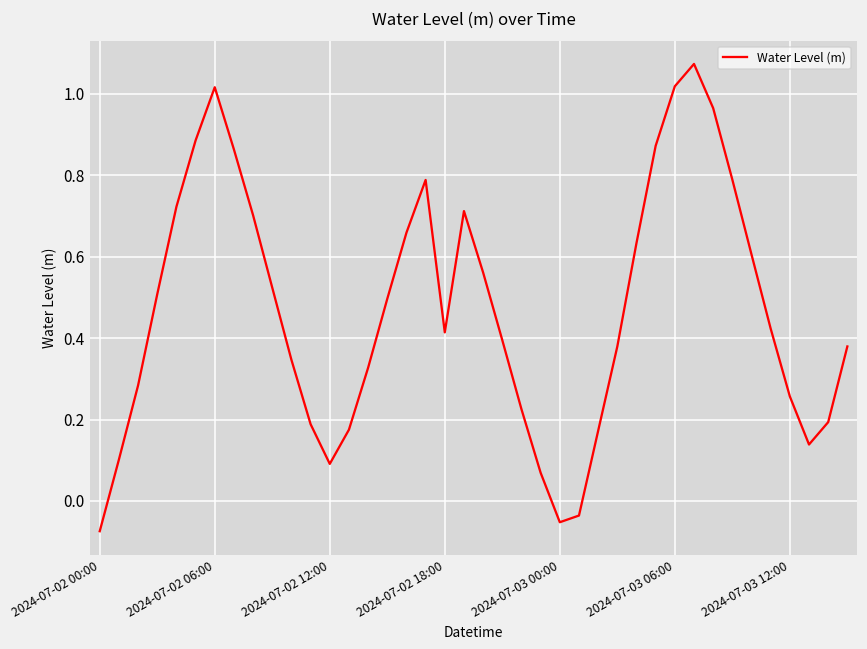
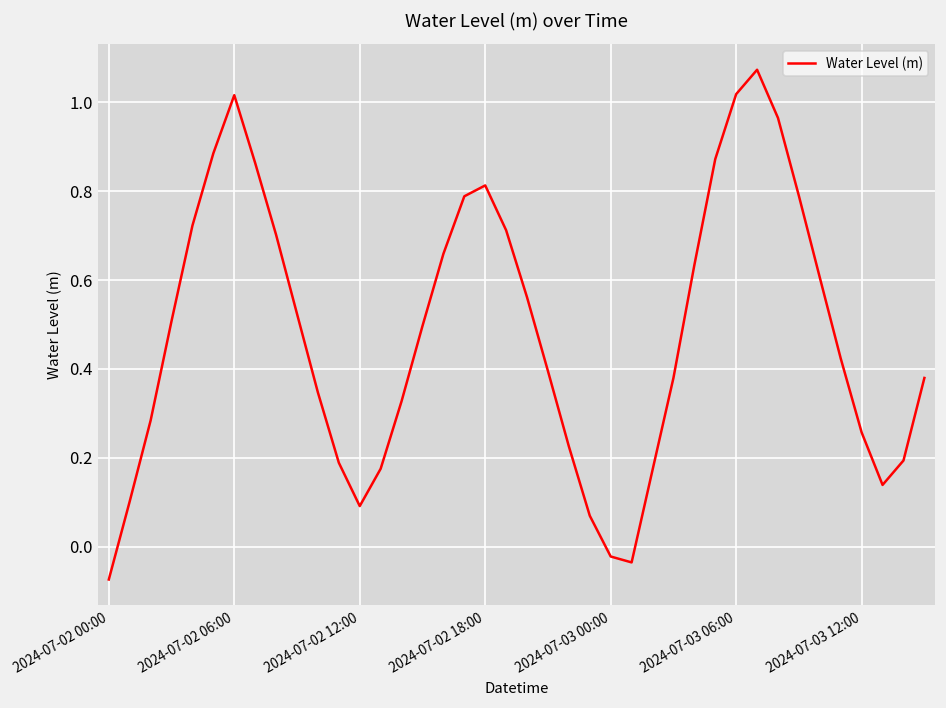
  {
    "2024-07-02 00:00": -0.07,
    "2024-07-02 06:00": 1.02,
    "2024-07-02 12:00": 0.09,
-   "2024-07-02 18:00": 0.41,
-   "2024-07-03 00:00": -0.05,
+   "2024-07-02 18:00": 0.81,
+   "2024-07-03 00:00": -0.02,
    "2024-07-03 06:00": 1.02,
    "2024-07-03 12:00": 0.26
  }
